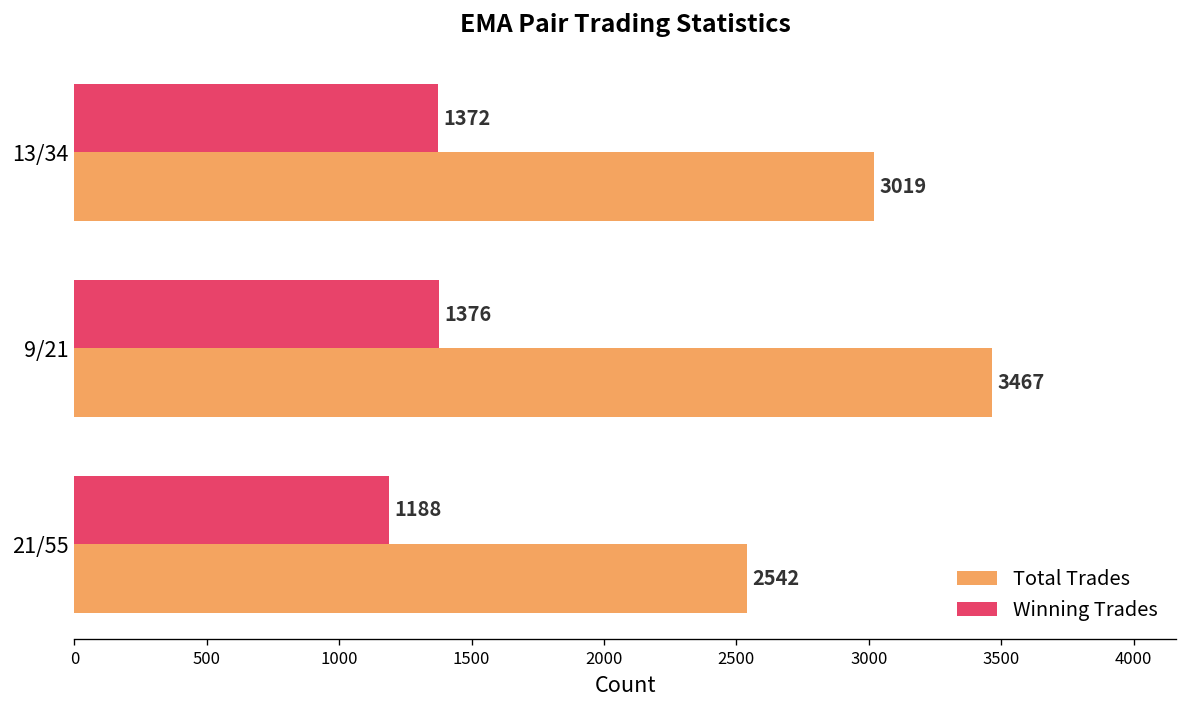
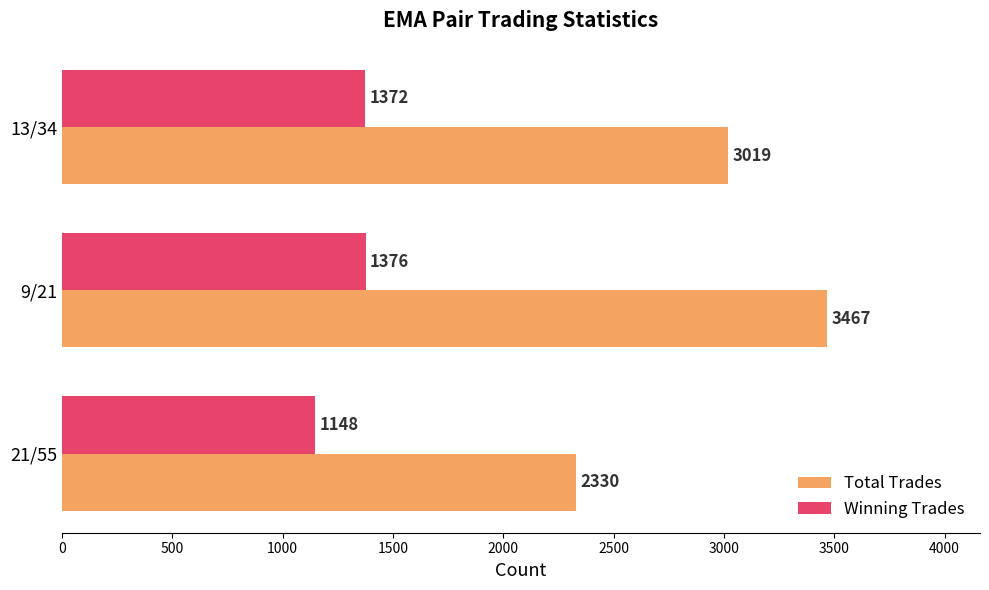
  {
    "Total Trades": {
      "13/34": 3019,
      "9/21": 3467,
-     "21/55": 2542
+     "21/55": 2330
    },
    "Winning Trades": {
      "13/34": 1372,
      "9/21": 1376,
-     "21/55": 1188
+     "21/55": 1148
    }
  }
